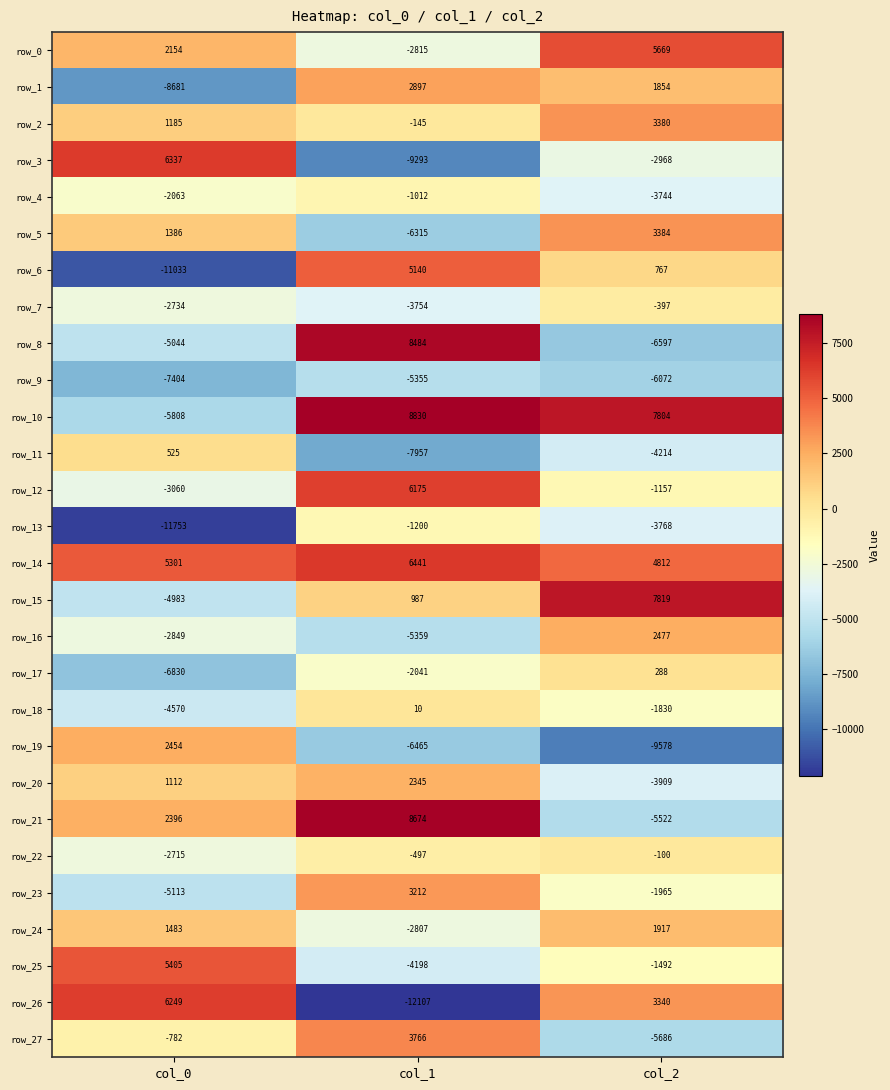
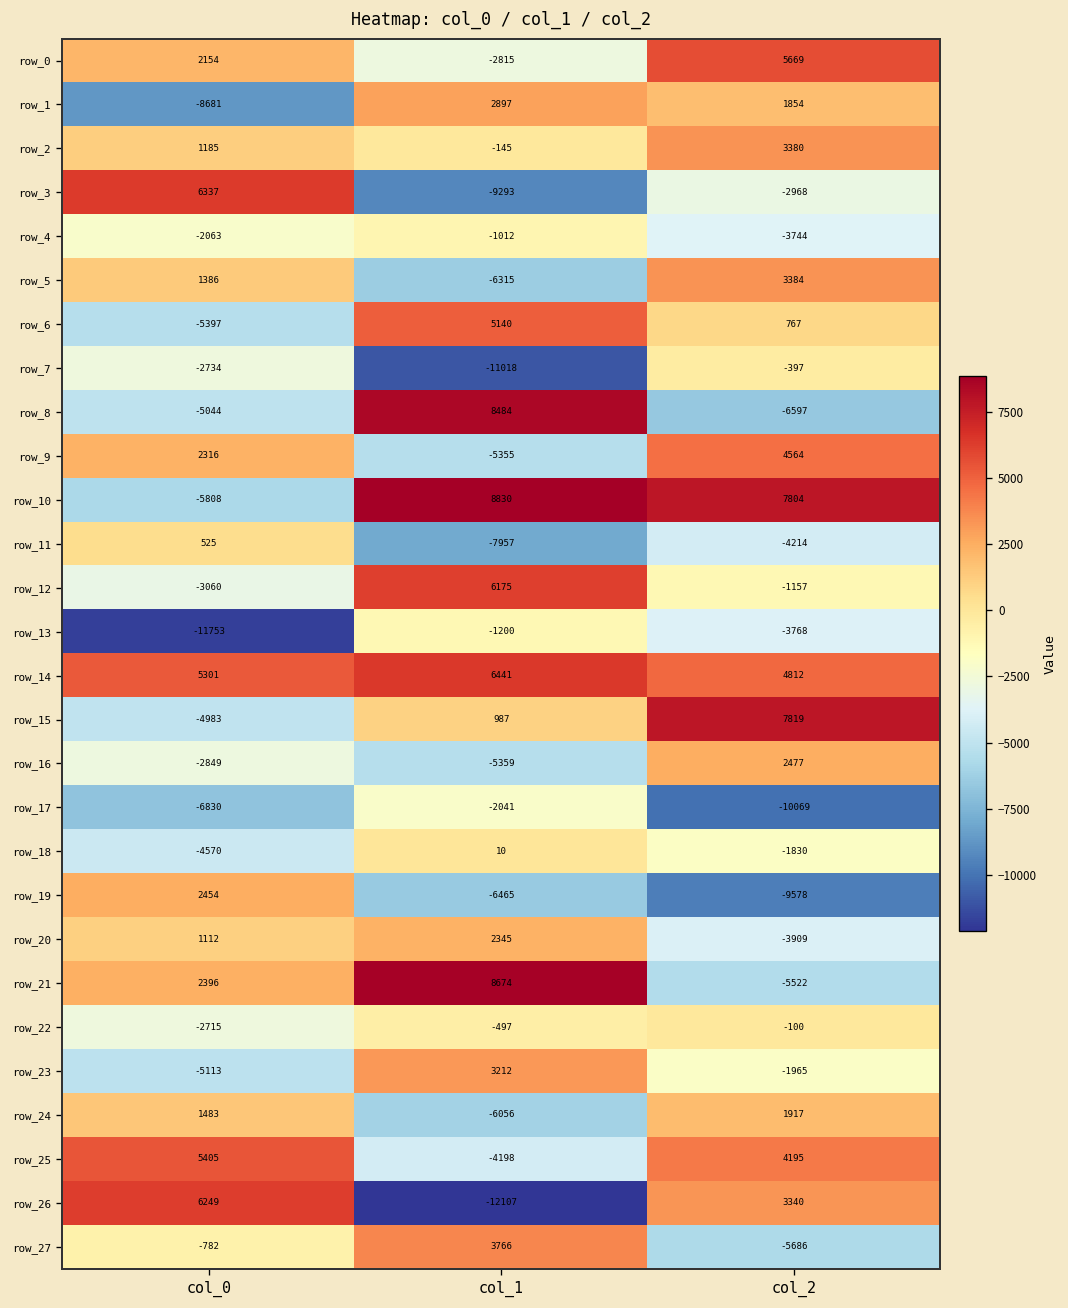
  {
    "row_0": {
      "col_0": 2154,
      "col_1": -2815,
      "col_2": 5669
    },
    "row_1": {
      "col_0": -8681,
      "col_1": 2897,
      "col_2": 1854
    },
    "row_2": {
      "col_0": 1185,
      "col_1": -145,
      "col_2": 3380
    },
    "row_3": {
      "col_0": 6337,
      "col_1": -9293,
      "col_2": -2968
    },
    "row_4": {
      "col_0": -2063,
      "col_1": -1012,
      "col_2": -3744
    },
    "row_5": {
      "col_0": 1386,
      "col_1": -6315,
      "col_2": 3384
    },
    "row_6": {
-     "col_0": -11033,
+     "col_0": -5397,
      "col_1": 5140,
      "col_2": 767
    },
    "row_7": {
      "col_0": -2734,
-     "col_1": -3754,
+     "col_1": -11018,
      "col_2": -397
    },
    "row_8": {
      "col_0": -5044,
      "col_1": 8484,
      "col_2": -6597
    },
    "row_9": {
-     "col_0": -7404,
+     "col_0": 2316,
      "col_1": -5355,
-     "col_2": -6072
+     "col_2": 4564
    },
    "row_10": {
      "col_0": -5808,
      "col_1": 8830,
      "col_2": 7804
    },
    "row_11": {
      "col_0": 525,
      "col_1": -7957,
      "col_2": -4214
    },
    "row_12": {
      "col_0": -3060,
      "col_1": 6175,
      "col_2": -1157
    },
    "row_13": {
      "col_0": -11753,
      "col_1": -1200,
      "col_2": -3768
    },
    "row_14": {
      "col_0": 5301,
      "col_1": 6441,
      "col_2": 4812
    },
    "row_15": {
      "col_0": -4983,
      "col_1": 987,
      "col_2": 7819
    },
    "row_16": {
      "col_0": -2849,
      "col_1": -5359,
      "col_2": 2477
    },
    "row_17": {
      "col_0": -6830,
      "col_1": -2041,
-     "col_2": 288
+     "col_2": -10069
    },
    "row_18": {
      "col_0": -4570,
      "col_1": 10,
      "col_2": -1830
    },
    "row_19": {
      "col_0": 2454,
      "col_1": -6465,
      "col_2": -9578
    },
    "row_20": {
      "col_0": 1112,
      "col_1": 2345,
      "col_2": -3909
    },
    "row_21": {
      "col_0": 2396,
      "col_1": 8674,
      "col_2": -5522
    },
    "row_22": {
      "col_0": -2715,
      "col_1": -497,
      "col_2": -100
    },
    "row_23": {
      "col_0": -5113,
      "col_1": 3212,
      "col_2": -1965
    },
    "row_24": {
      "col_0": 1483,
-     "col_1": -2807,
+     "col_1": -6056,
      "col_2": 1917
    },
    "row_25": {
      "col_0": 5405,
      "col_1": -4198,
-     "col_2": -1492
+     "col_2": 4195
    },
    "row_26": {
      "col_0": 6249,
      "col_1": -12107,
      "col_2": 3340
    },
    "row_27": {
      "col_0": -782,
      "col_1": 3766,
      "col_2": -5686
    }
  }
